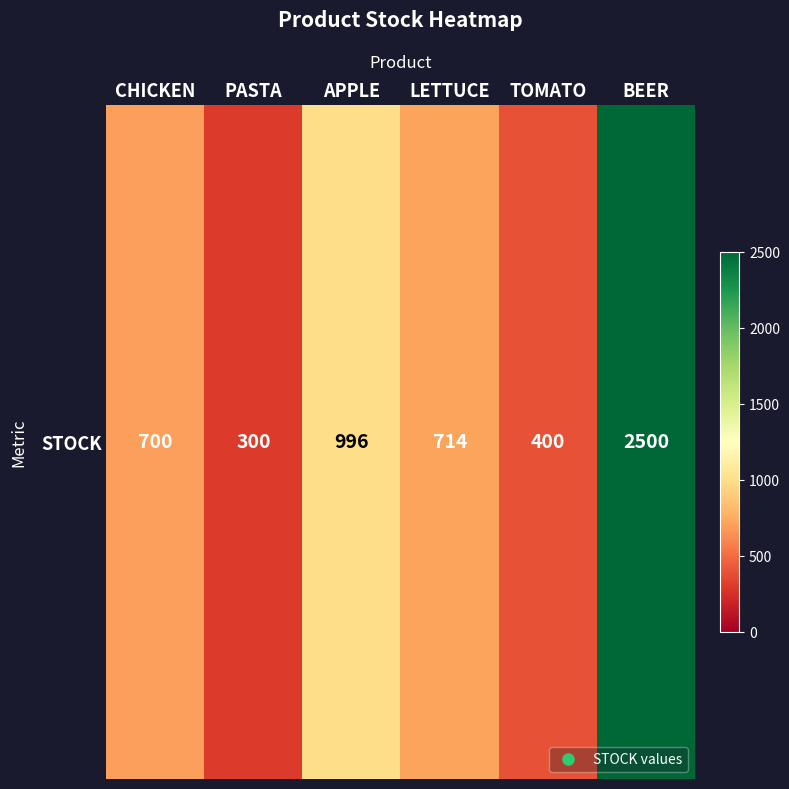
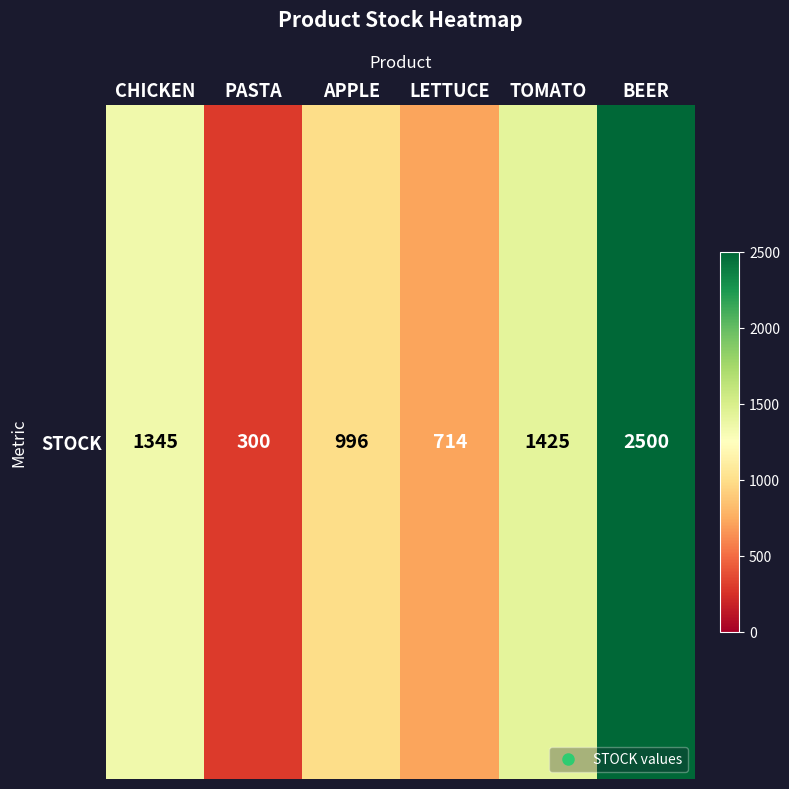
  {
    "STOCK": {
-     "CHICKEN": 700,
+     "CHICKEN": 1345,
      "PASTA": 300,
      "APPLE": 996,
      "LETTUCE": 714,
-     "TOMATO": 400,
+     "TOMATO": 1425,
      "BEER": 2500
    }
  }
